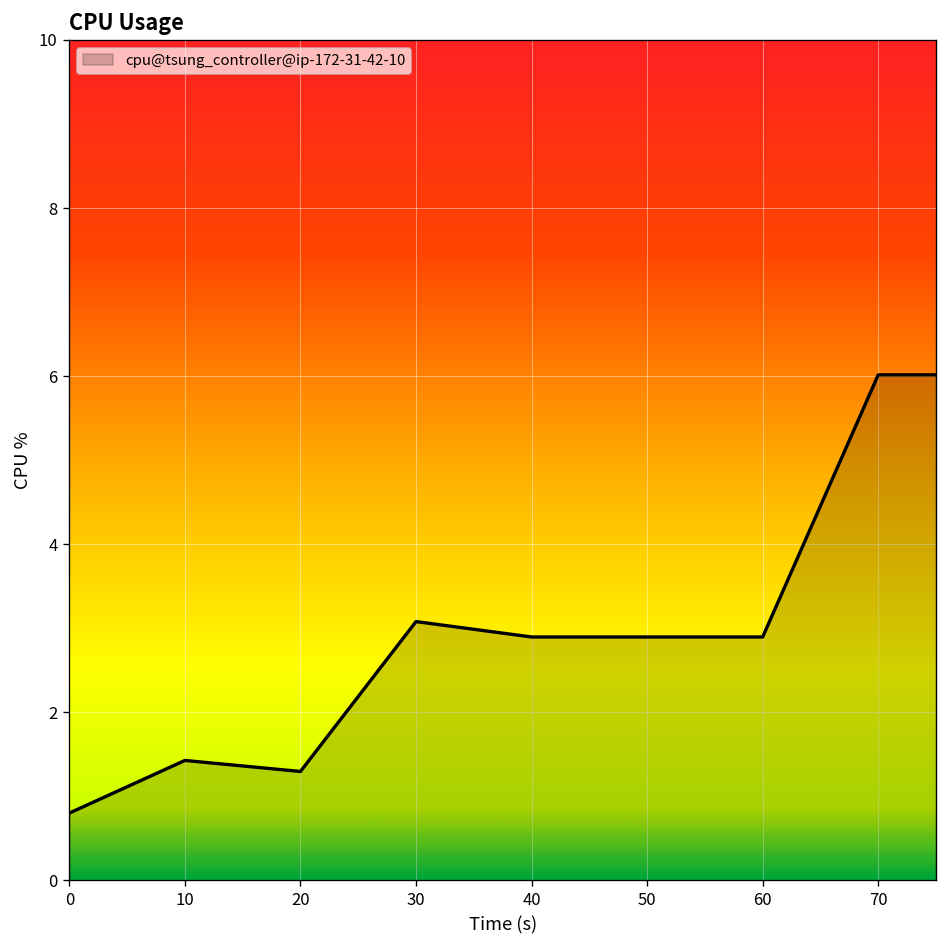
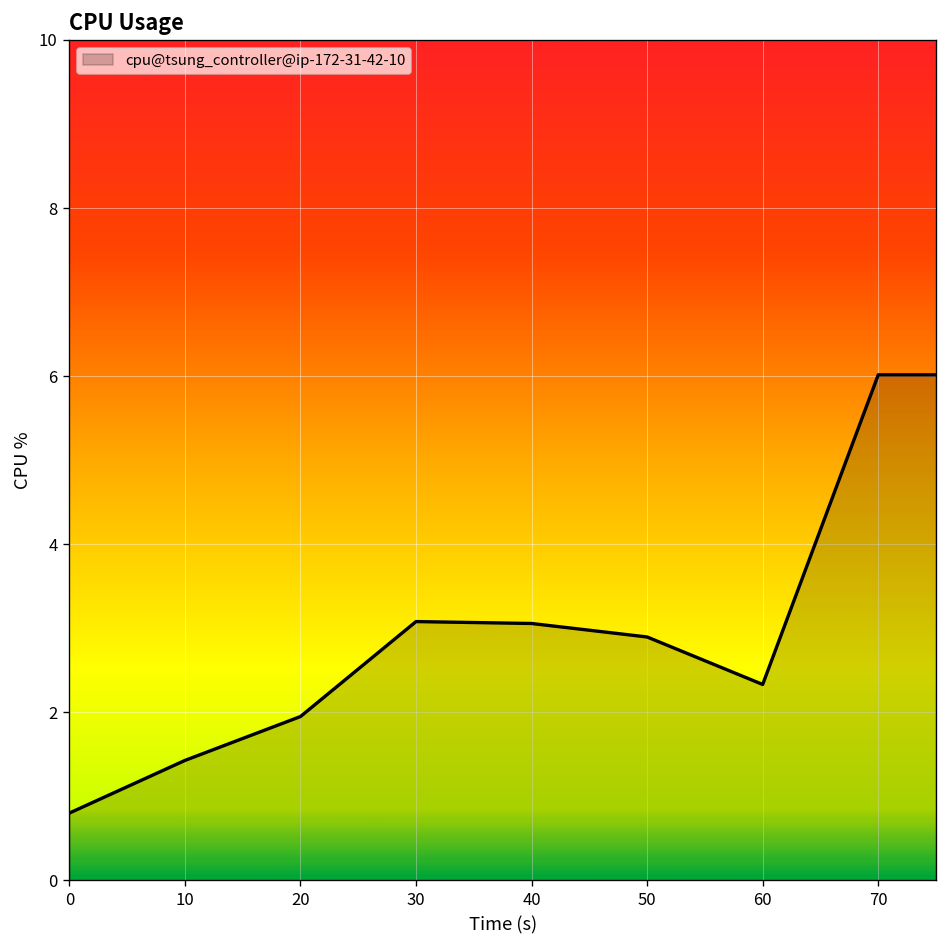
  {
    "0": 0.8,
    "10": 1.4,
-   "20": 1.3,
+   "20": 2.0,
    "30": 3.1,
-   "40": 2.9,
+   "40": 3.1,
    "50": 2.9,
-   "60": 2.9,
+   "60": 2.3,
    "70": 6.0
  }
